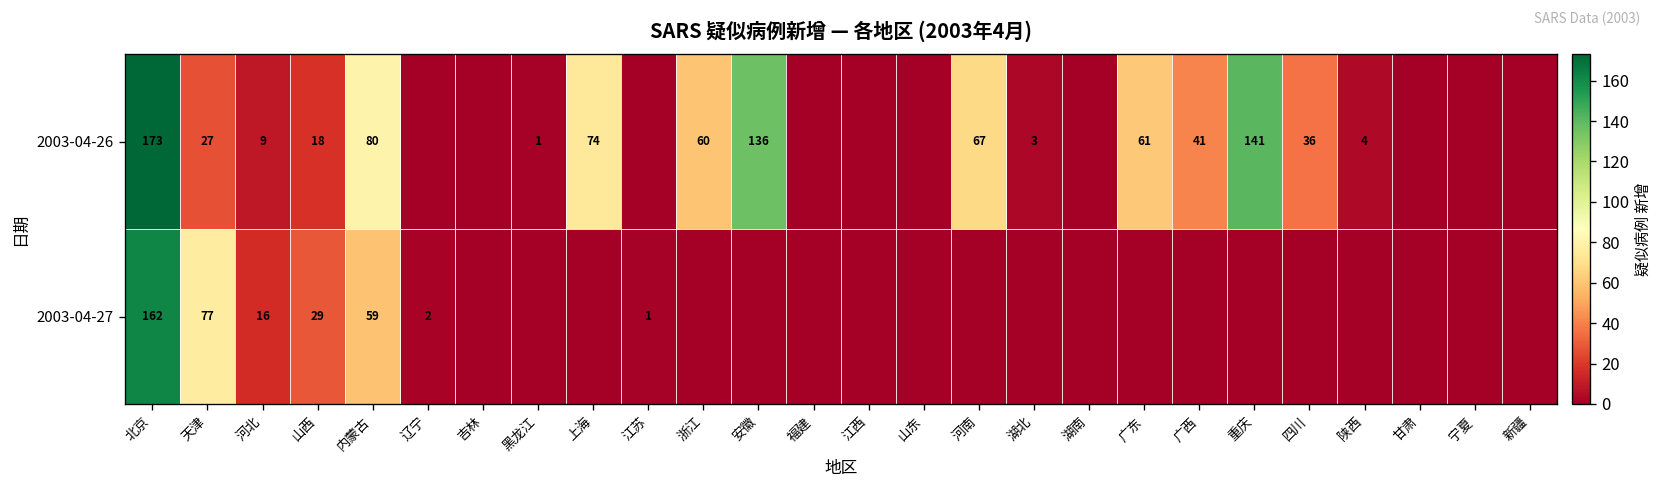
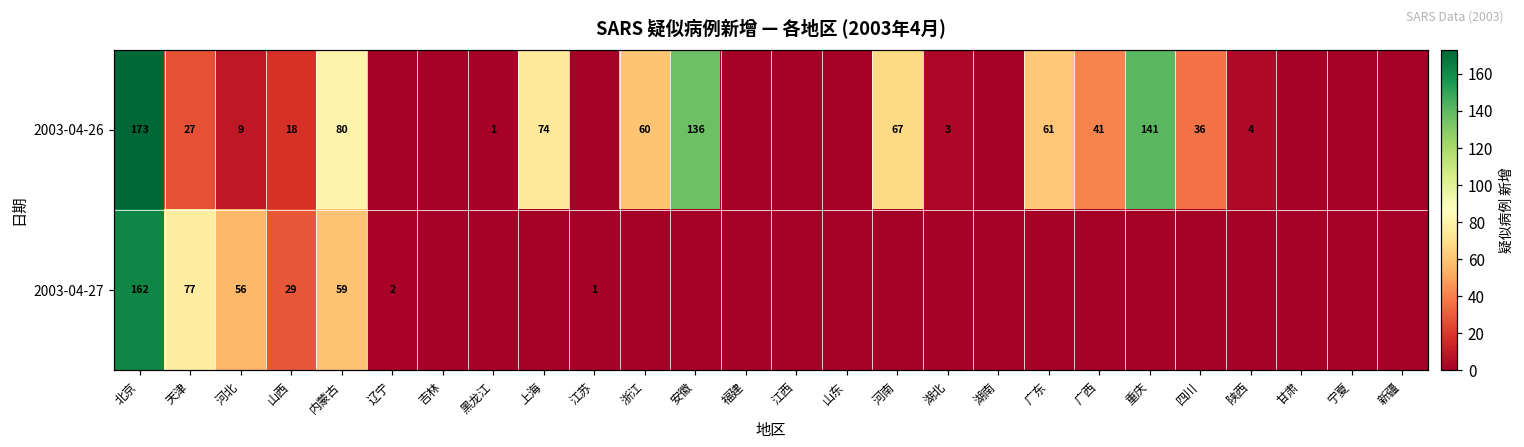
  {
    "2003-04-26": {
      "北京": 173,
      "天津": 27,
      "河北": 9,
      "山西": 18,
      "内蒙古": 80,
      "黑龙江": 1,
      "上海": 74,
      "浙江": 60,
      "安徽": 136,
      "河南": 67,
      "湖北": 3,
      "广东": 61,
      "广西": 41,
      "重庆": 141,
      "四川": 36,
      "陕西": 4
    },
    "2003-04-27": {
      "北京": 162,
      "天津": 77,
-     "河北": 16,
+     "河北": 56,
      "山西": 29,
      "内蒙古": 59,
      "辽宁": 2,
      "江苏": 1
    }
  }
